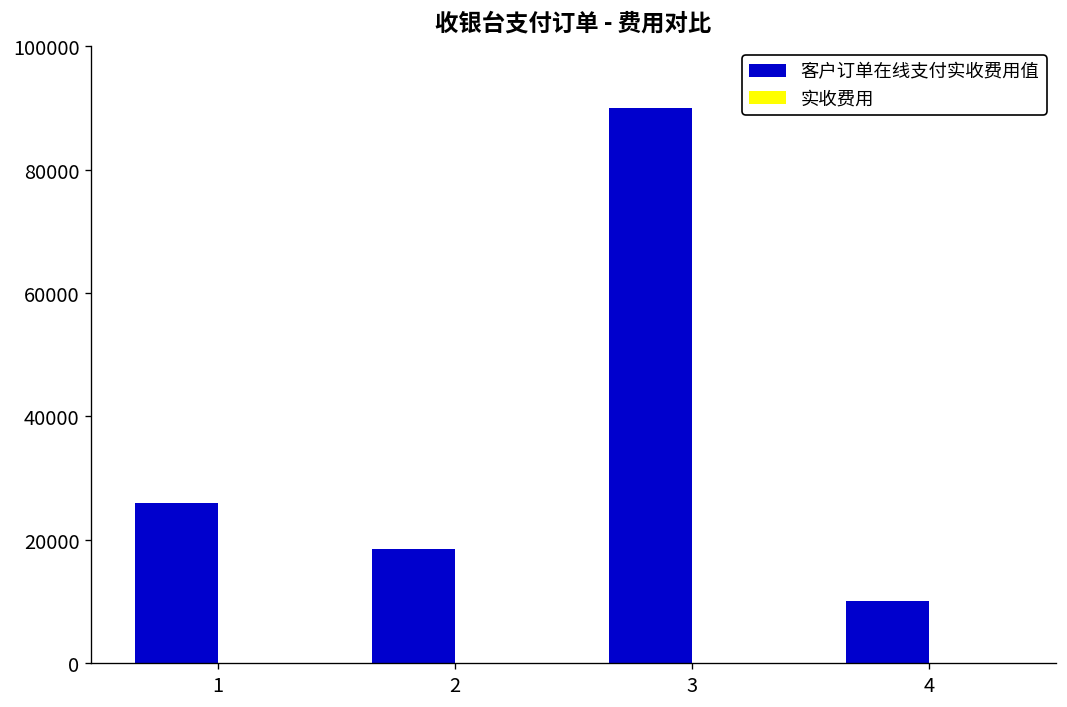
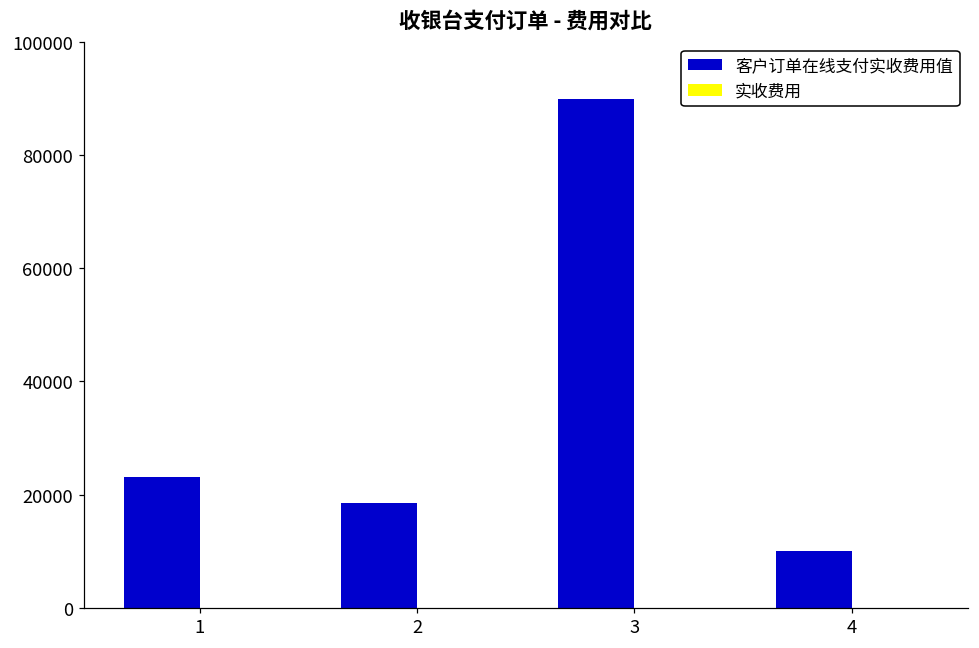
  {
    "客户订单在线支付实收费用值": {
-     "1": 26000,
+     "1": 23000,
      "2": 19000,
      "3": 90000,
      "4": 10000
    }
  }
